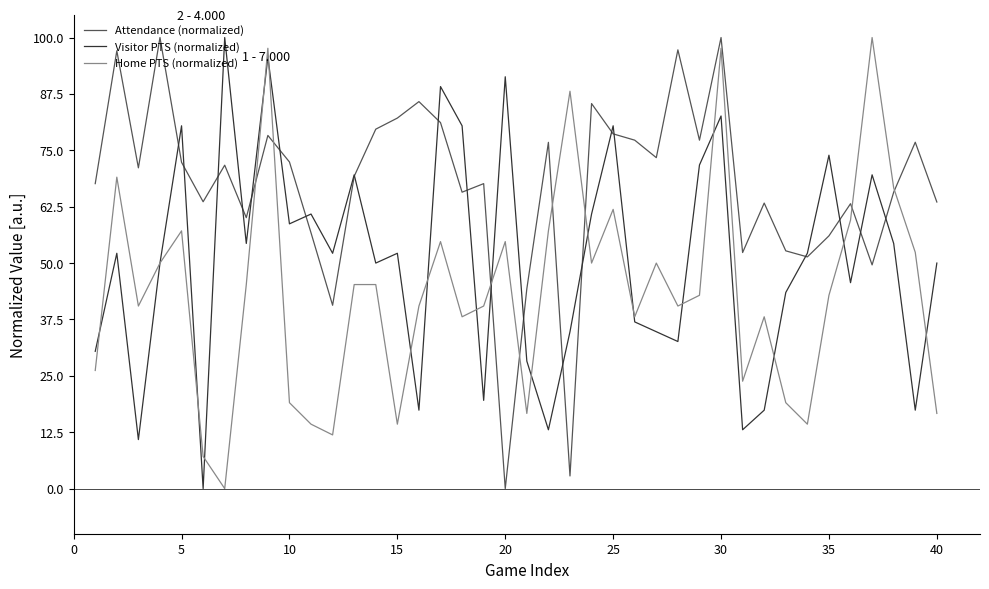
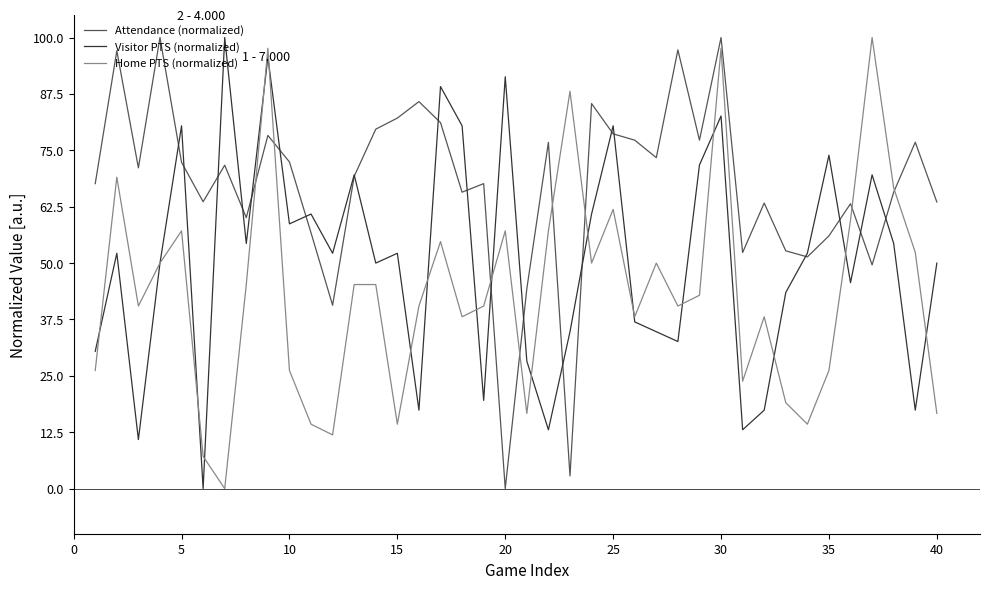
  {
    "Home PTS (normalized)": {
      "5": 57,
-     "10": 19,
+     "10": 26,
      "15": 14,
-     "20": 55,
+     "20": 57,
      "25": 62,
      "30": 98,
-     "35": 43,
+     "35": 26,
      "40": 17
    }
  }
